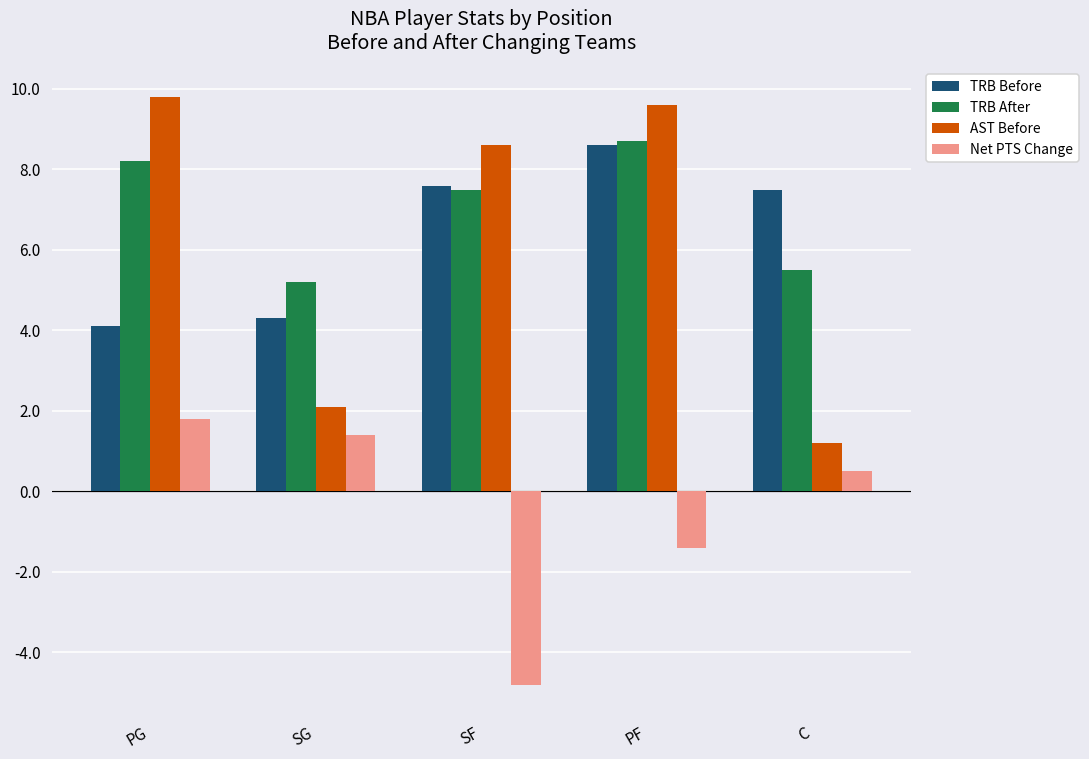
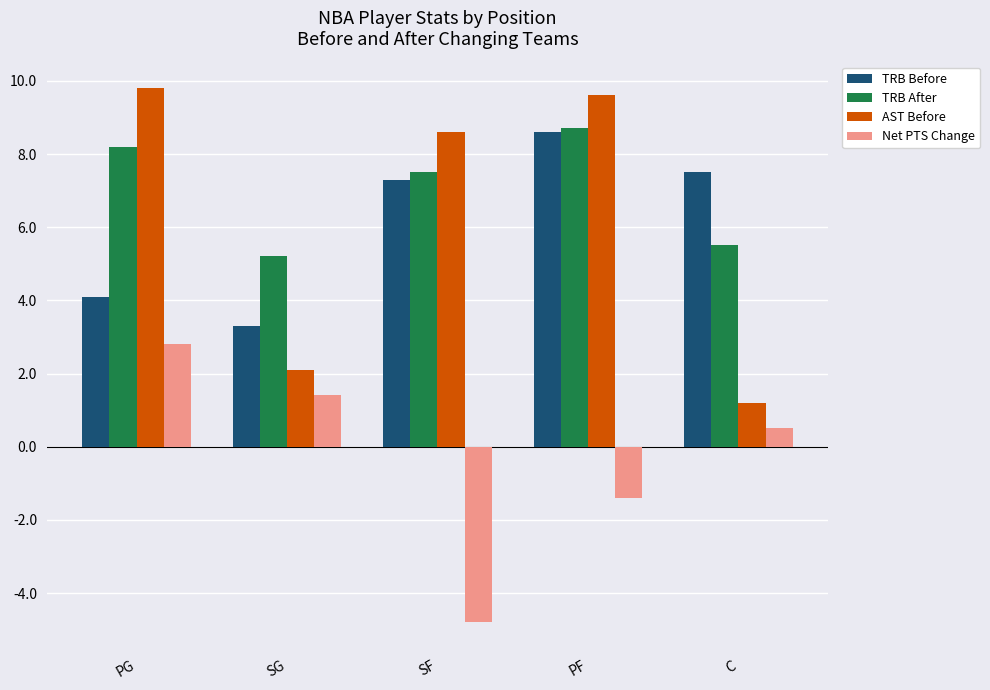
  {
    "TRB Before": {
      "PG": 4.1,
-     "SG": 4.3,
-     "SF": 7.6,
+     "SG": 3.3,
+     "SF": 7.3,
      "PF": 8.6,
      "C": 7.5
    },
    "TRB After": {
      "PG": 8.2,
      "SG": 5.2,
      "SF": 7.5,
      "PF": 8.7,
      "C": 5.5
    },
    "AST Before": {
      "PG": 9.8,
      "SG": 2.1,
      "SF": 8.6,
      "PF": 9.6,
      "C": 1.2
    },
    "Net PTS Change": {
-     "PG": 1.8,
+     "PG": 2.8,
      "SG": 1.4,
      "SF": -4.8,
      "PF": -1.4,
      "C": 0.5
    }
  }
